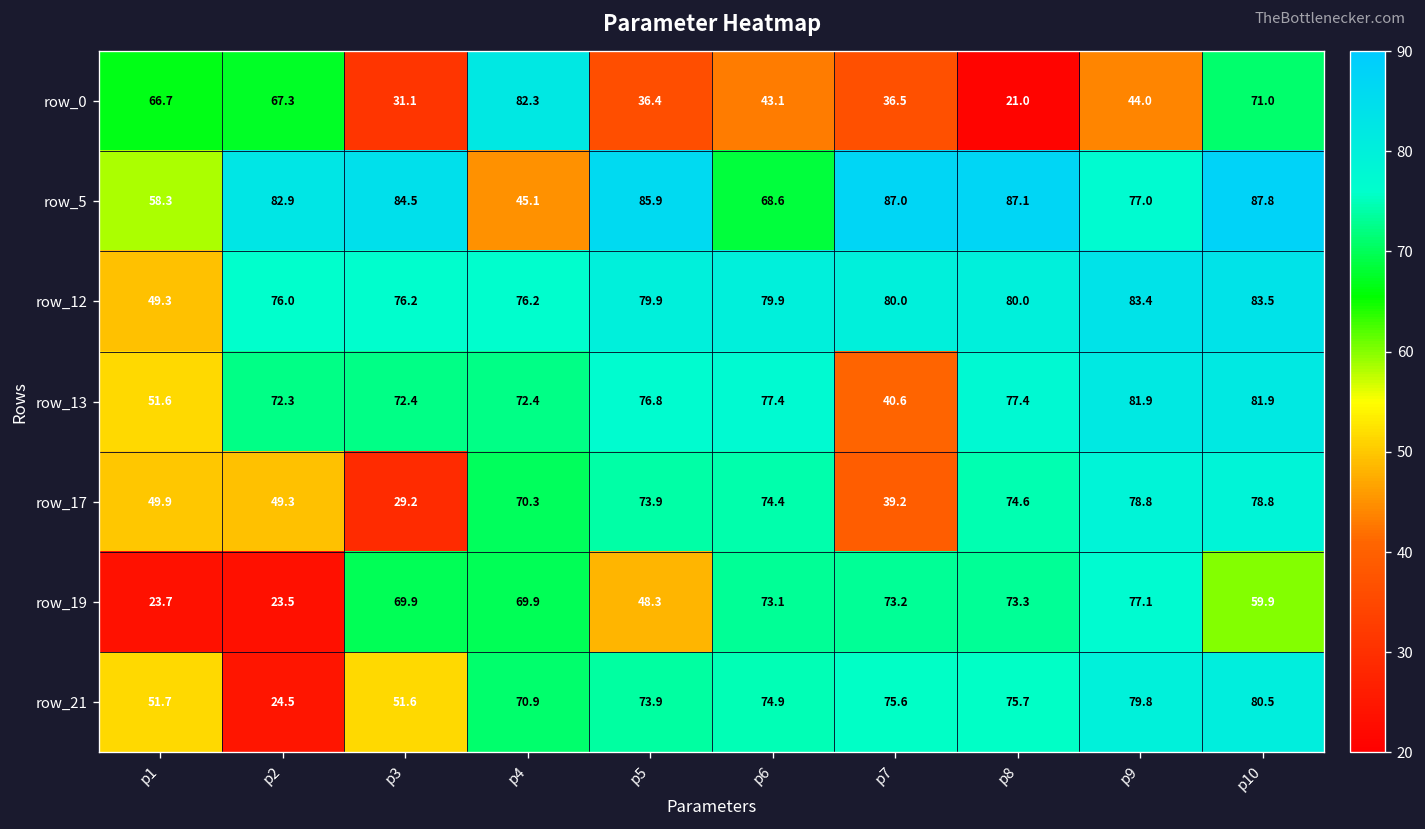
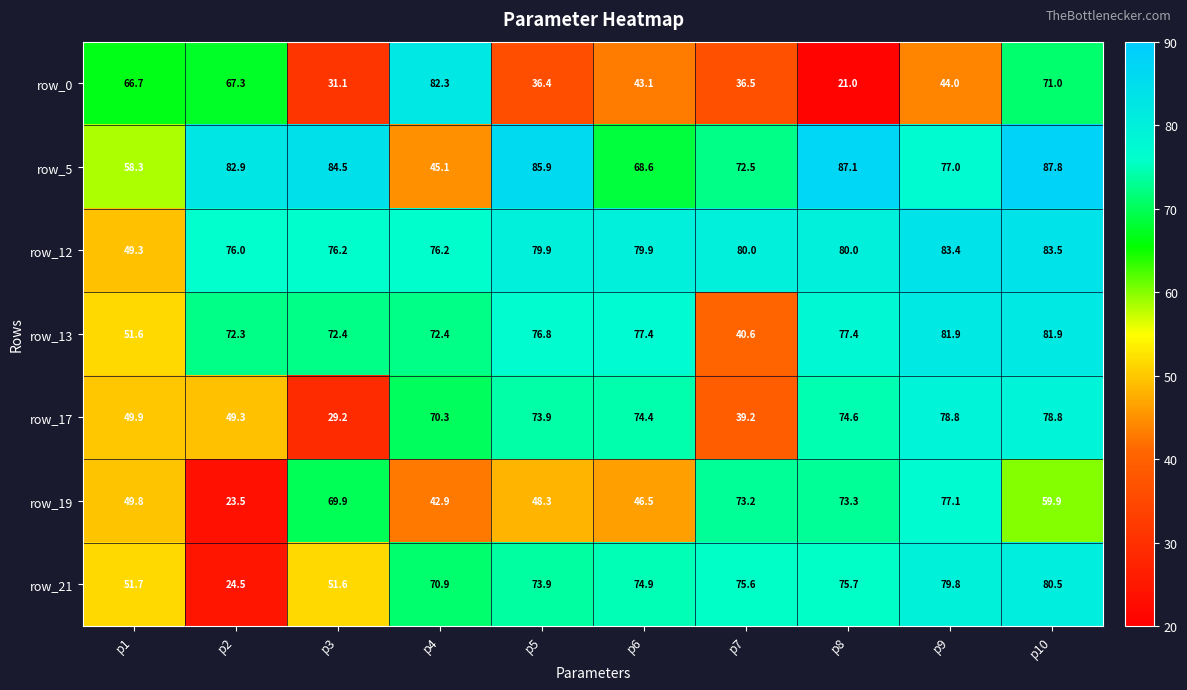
  {
    "row_0": {
      "p1": 66.7,
      "p2": 67.3,
      "p3": 31.1,
      "p4": 82.3,
      "p5": 36.4,
      "p6": 43.1,
      "p7": 36.5,
      "p8": 21.0,
      "p9": 44.0,
      "p10": 71.0
    },
    "row_5": {
      "p1": 58.3,
      "p2": 82.9,
      "p3": 84.5,
      "p4": 45.1,
      "p5": 85.9,
      "p6": 68.6,
-     "p7": 87.0,
+     "p7": 72.5,
      "p8": 87.1,
      "p9": 77.0,
      "p10": 87.8
    },
    "row_12": {
      "p1": 49.3,
      "p2": 76.0,
      "p3": 76.2,
      "p4": 76.2,
      "p5": 79.9,
      "p6": 79.9,
      "p7": 80.0,
      "p8": 80.0,
      "p9": 83.4,
      "p10": 83.5
    },
    "row_13": {
      "p1": 51.6,
      "p2": 72.3,
      "p3": 72.4,
      "p4": 72.4,
      "p5": 76.8,
      "p6": 77.4,
      "p7": 40.6,
      "p8": 77.4,
      "p9": 81.9,
      "p10": 81.9
    },
    "row_17": {
      "p1": 49.9,
      "p2": 49.3,
      "p3": 29.2,
      "p4": 70.3,
      "p5": 73.9,
      "p6": 74.4,
      "p7": 39.2,
      "p8": 74.6,
      "p9": 78.8,
      "p10": 78.8
    },
    "row_19": {
-     "p1": 23.7,
+     "p1": 49.8,
      "p2": 23.5,
      "p3": 69.9,
-     "p4": 69.9,
+     "p4": 42.9,
      "p5": 48.3,
-     "p6": 73.1,
+     "p6": 46.5,
      "p7": 73.2,
      "p8": 73.3,
      "p9": 77.1,
      "p10": 59.9
    },
    "row_21": {
      "p1": 51.7,
      "p2": 24.5,
      "p3": 51.6,
      "p4": 70.9,
      "p5": 73.9,
      "p6": 74.9,
      "p7": 75.6,
      "p8": 75.7,
      "p9": 79.8,
      "p10": 80.5
    }
  }
